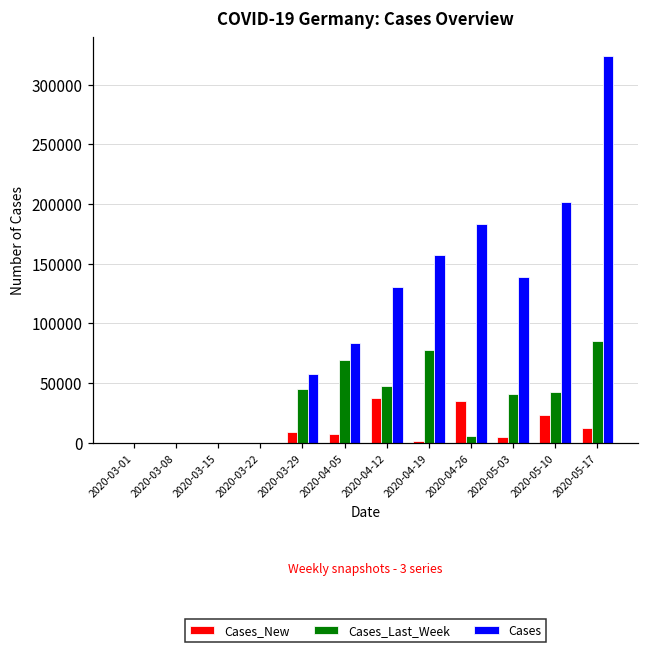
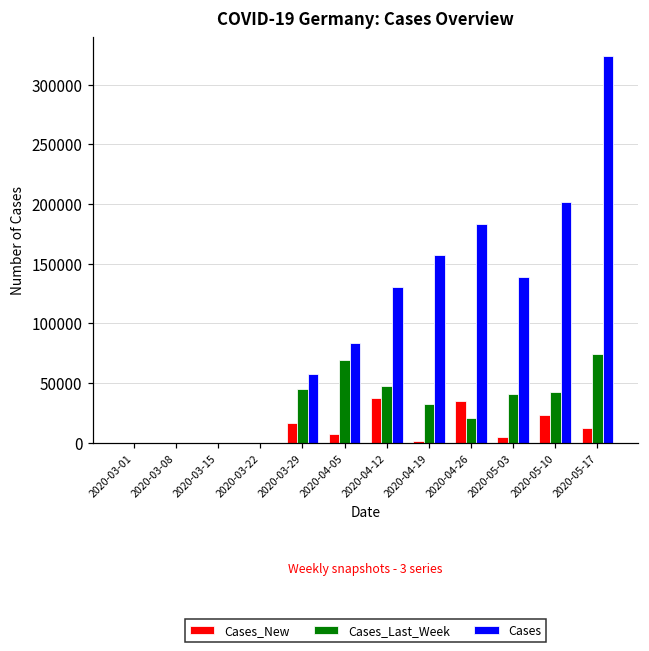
  {
    "Cases_New": {
      "2020-03-01": 0,
      "2020-03-08": 0,
      "2020-03-15": 0,
      "2020-03-22": 0,
-     "2020-03-29": 9000,
+     "2020-03-29": 17000,
      "2020-04-05": 7000,
      "2020-04-12": 38000,
      "2020-04-26": 35000,
      "2020-05-03": 5000,
      "2020-05-10": 24000,
      "2020-05-17": 12000
    },
    "Cases_Last_Week": {
      "2020-03-01": 0,
      "2020-03-08": 0,
      "2020-03-15": 0,
      "2020-03-22": 0,
      "2020-03-29": 45000,
      "2020-04-05": 70000,
      "2020-04-12": 47000,
-     "2020-04-19": 78000,
-     "2020-04-26": 6000,
+     "2020-04-19": 33000,
+     "2020-04-26": 21000,
      "2020-05-03": 41000,
      "2020-05-10": 43000,
-     "2020-05-17": 85000
+     "2020-05-17": 74000
    },
    "Cases": {
      "2020-03-01": 0,
      "2020-03-08": 0,
      "2020-03-15": 0,
      "2020-03-22": 0,
      "2020-03-29": 57000,
      "2020-04-05": 83000,
      "2020-04-12": 130000,
      "2020-04-19": 158000,
      "2020-04-26": 183000,
      "2020-05-03": 139000,
      "2020-05-10": 202000,
      "2020-05-17": 324000
    }
  }
